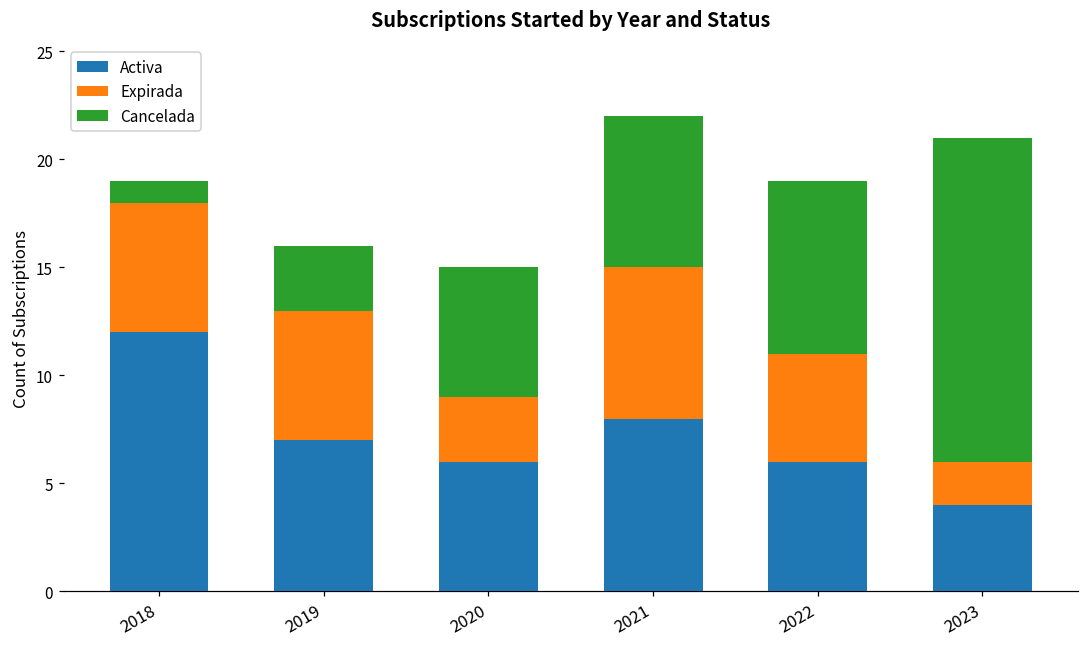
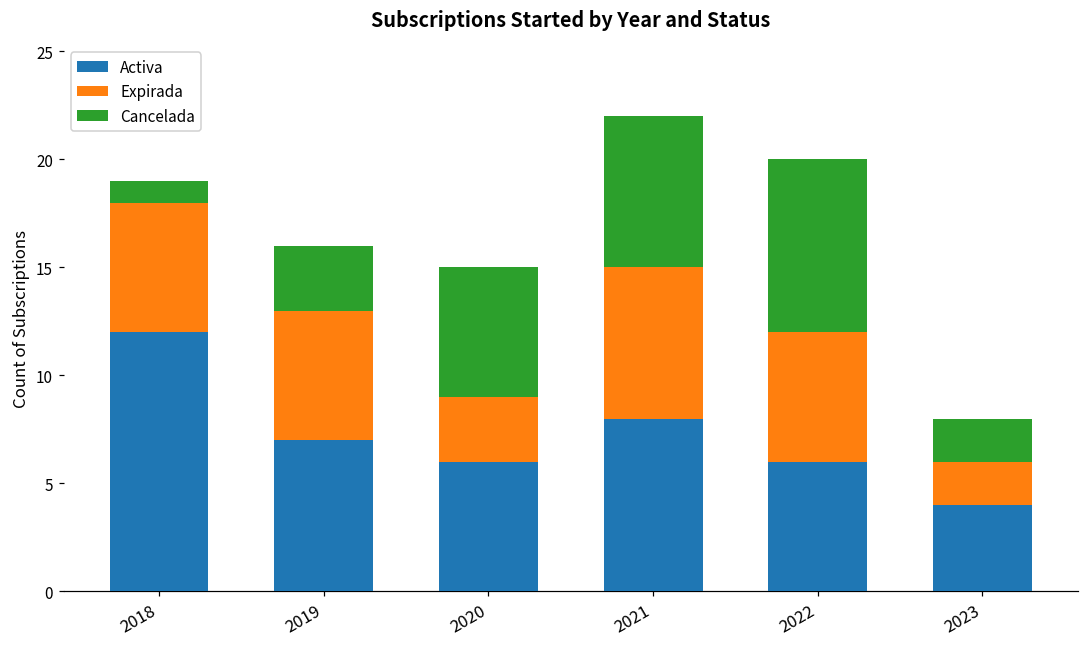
  {
    "Activa": {
      "2018": 12,
      "2019": 7,
      "2020": 6,
      "2021": 8,
      "2022": 6,
      "2023": 4
    },
    "Expirada": {
      "2018": 6,
      "2019": 6,
      "2020": 3,
      "2021": 7,
-     "2022": 5,
+     "2022": 6,
      "2023": 2
    },
    "Cancelada": {
      "2018": 1,
      "2019": 3,
      "2020": 6,
      "2021": 7,
      "2022": 8,
-     "2023": 15
+     "2023": 2
    }
  }
